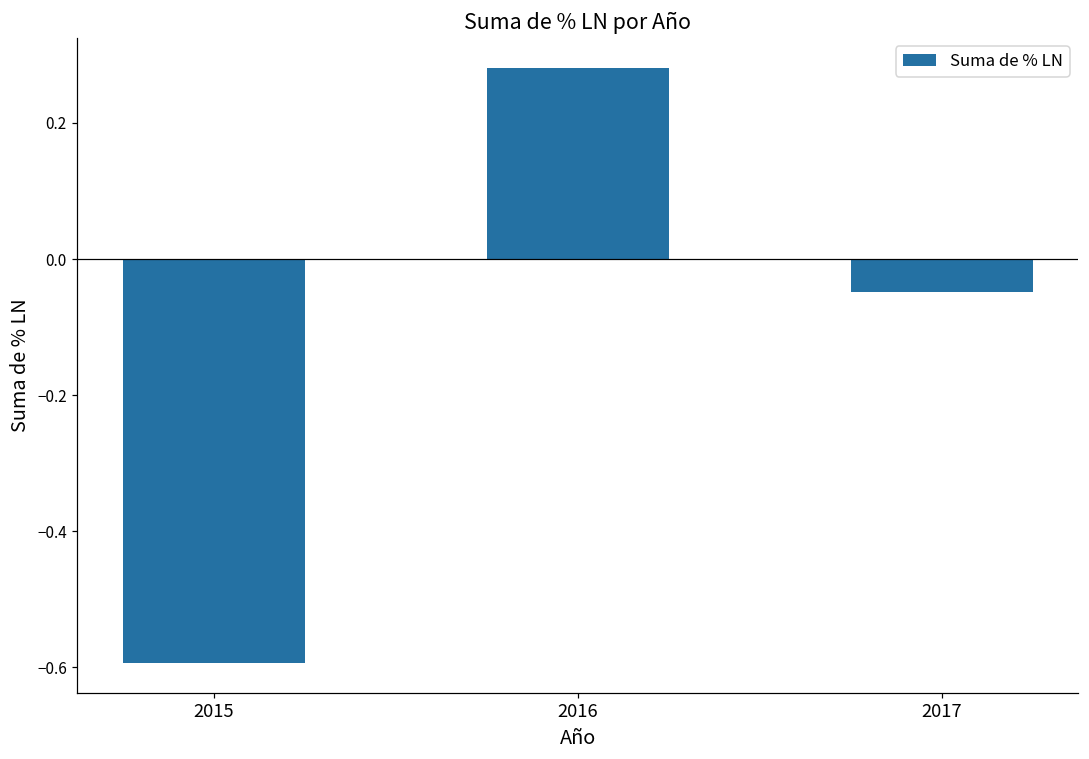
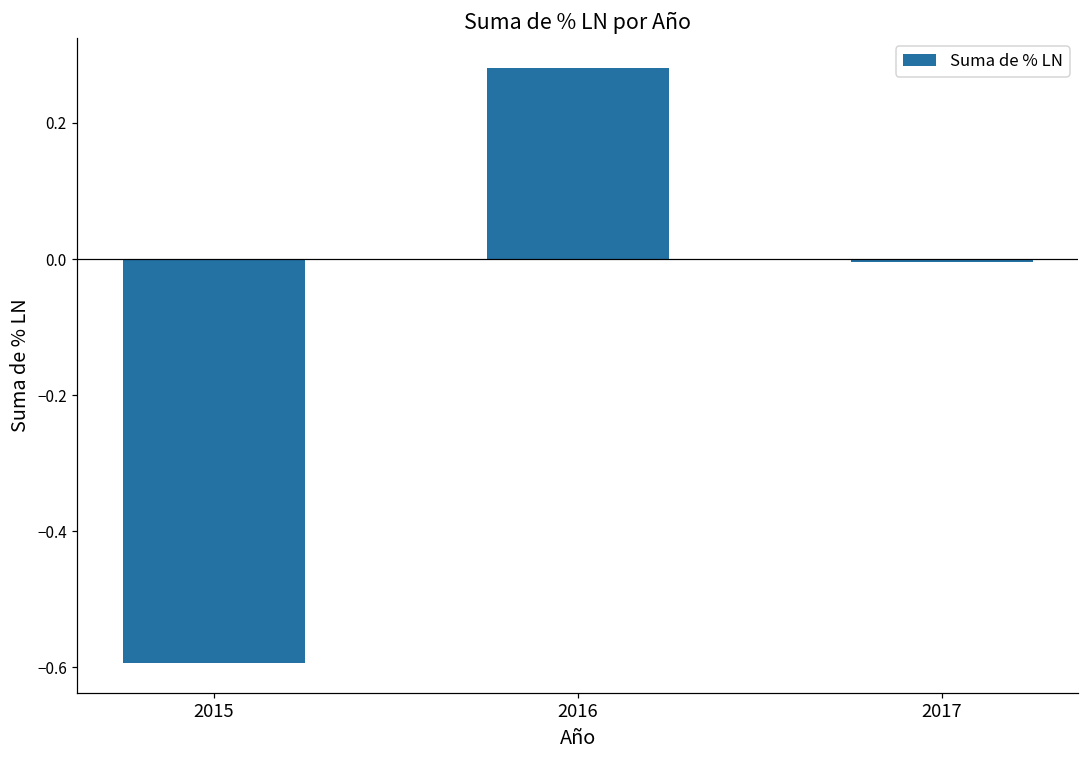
  {
    "2015": -0.59,
    "2016": 0.28,
-   "2017": -0.05
+   "2017": 0.00
  }
